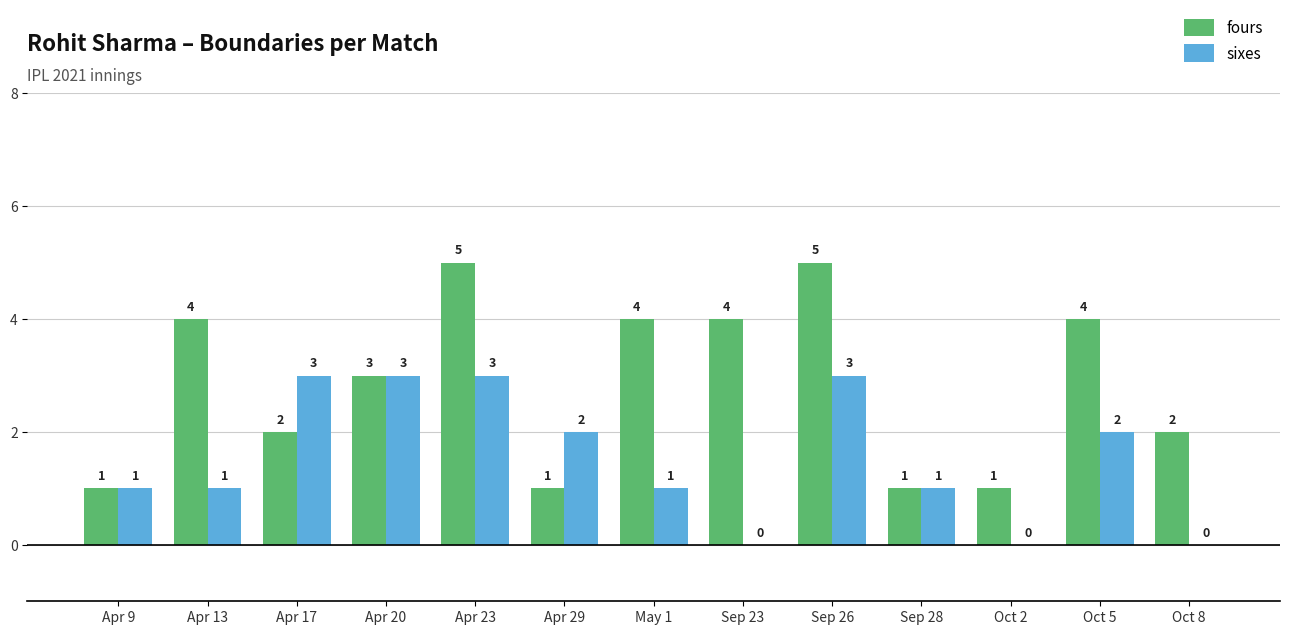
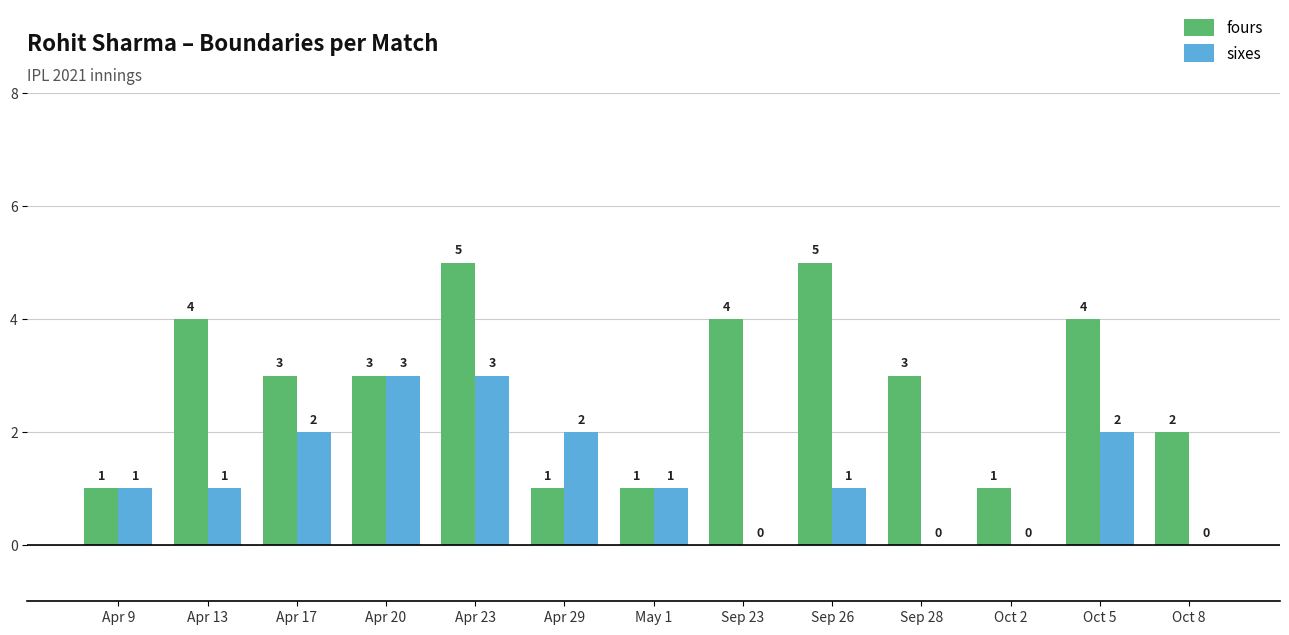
  {
    "fours": {
      "Apr 9": 1,
      "Apr 13": 4,
-     "Apr 17": 2,
+     "Apr 17": 3,
      "Apr 20": 3,
      "Apr 23": 5,
      "Apr 29": 1,
-     "May 1": 4,
+     "May 1": 1,
      "Sep 23": 4,
      "Sep 26": 5,
-     "Sep 28": 1,
+     "Sep 28": 3,
      "Oct 2": 1,
      "Oct 5": 4,
      "Oct 8": 2
    },
    "sixes": {
      "Apr 9": 1,
      "Apr 13": 1,
-     "Apr 17": 3,
+     "Apr 17": 2,
      "Apr 20": 3,
      "Apr 23": 3,
      "Apr 29": 2,
      "May 1": 1,
      "Sep 23": 0,
-     "Sep 26": 3,
-     "Sep 28": 1,
+     "Sep 26": 1,
+     "Sep 28": 0,
      "Oct 2": 0,
      "Oct 5": 2,
      "Oct 8": 0
    }
  }
